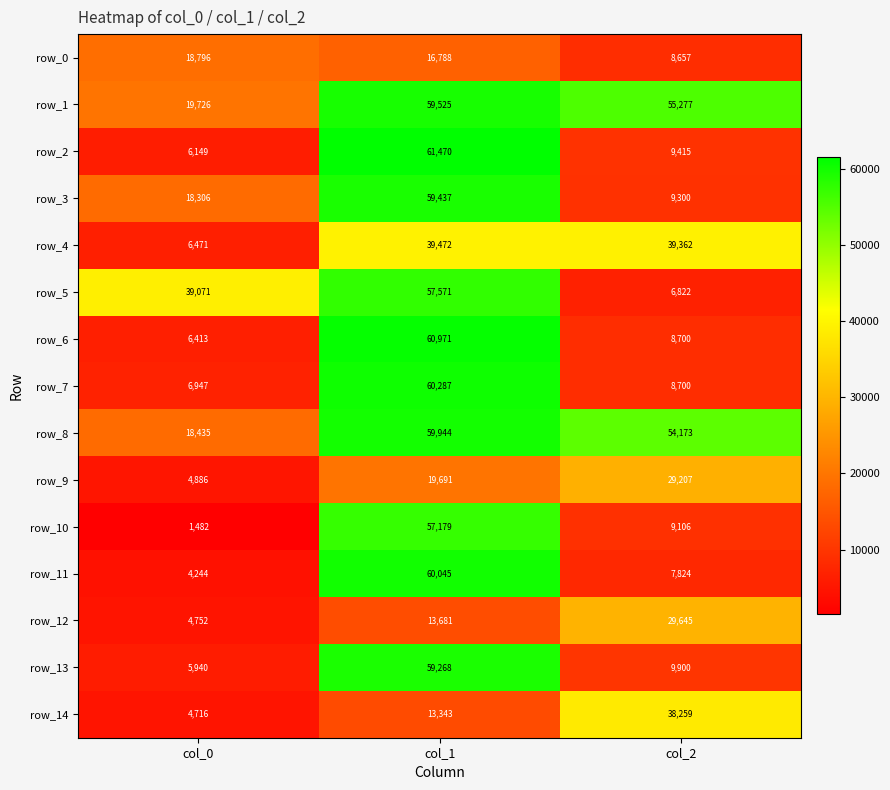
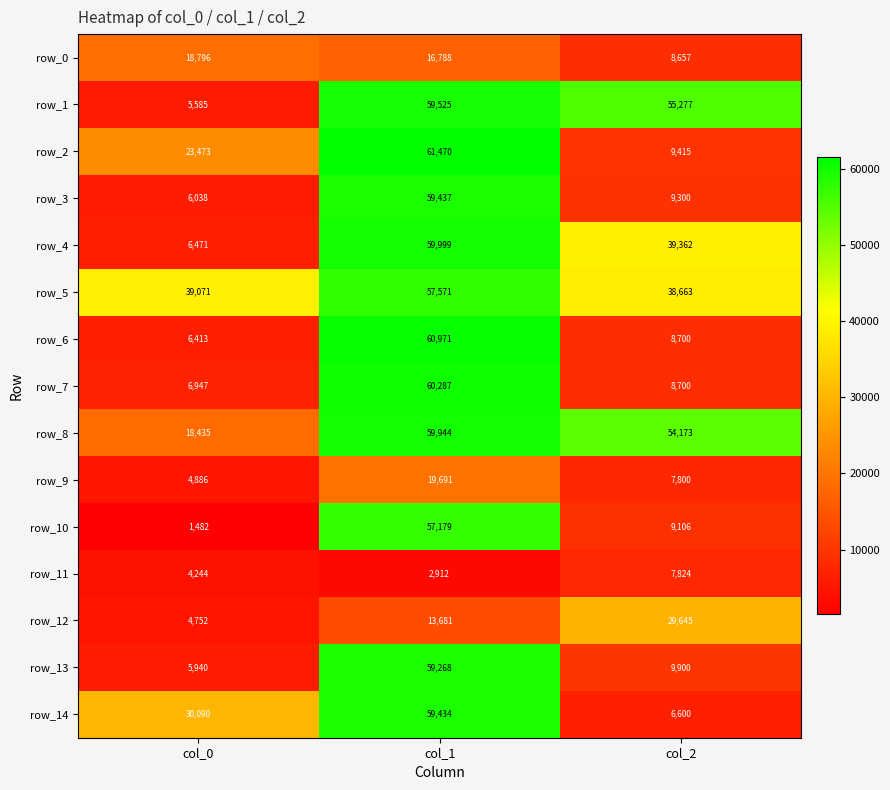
  {
    "row_0": {
      "col_0": "18,796",
      "col_1": "16,788",
      "col_2": "8,657"
    },
    "row_1": {
-     "col_0": "19,726",
+     "col_0": "5,585",
      "col_1": "59,525",
      "col_2": "55,277"
    },
    "row_2": {
-     "col_0": "6,149",
+     "col_0": "23,473",
      "col_1": "61,470",
      "col_2": "9,415"
    },
    "row_3": {
-     "col_0": "18,306",
+     "col_0": "6,038",
      "col_1": "59,437",
      "col_2": "9,300"
    },
    "row_4": {
      "col_0": "6,471",
-     "col_1": "39,472",
+     "col_1": "59,999",
      "col_2": "39,362"
    },
    "row_5": {
      "col_0": "39,071",
      "col_1": "57,571",
-     "col_2": "6,822"
+     "col_2": "38,663"
    },
    "row_6": {
      "col_0": "6,413",
      "col_1": "60,971",
      "col_2": "8,700"
    },
    "row_7": {
      "col_0": "6,947",
      "col_1": "60,287",
      "col_2": "8,700"
    },
    "row_8": {
      "col_0": "18,435",
      "col_1": "59,944",
      "col_2": "54,173"
    },
    "row_9": {
      "col_0": "4,886",
      "col_1": "19,691",
-     "col_2": "29,207"
+     "col_2": "7,800"
    },
    "row_10": {
      "col_0": "1,482",
      "col_1": "57,179",
      "col_2": "9,106"
    },
    "row_11": {
      "col_0": "4,244",
-     "col_1": "60,045",
+     "col_1": "2,912",
      "col_2": "7,824"
    },
    "row_12": {
      "col_0": "4,752",
      "col_1": "13,681",
      "col_2": "29,645"
    },
    "row_13": {
      "col_0": "5,940",
      "col_1": "59,268",
      "col_2": "9,900"
    },
    "row_14": {
-     "col_0": "4,716",
-     "col_1": "13,343",
-     "col_2": "38,259"
+     "col_0": "30,090",
+     "col_1": "59,434",
+     "col_2": "6,600"
    }
  }
